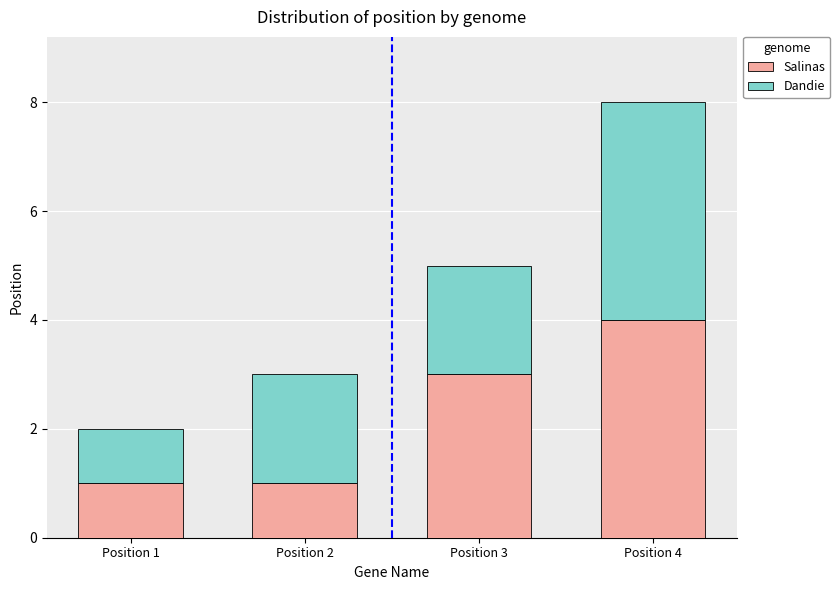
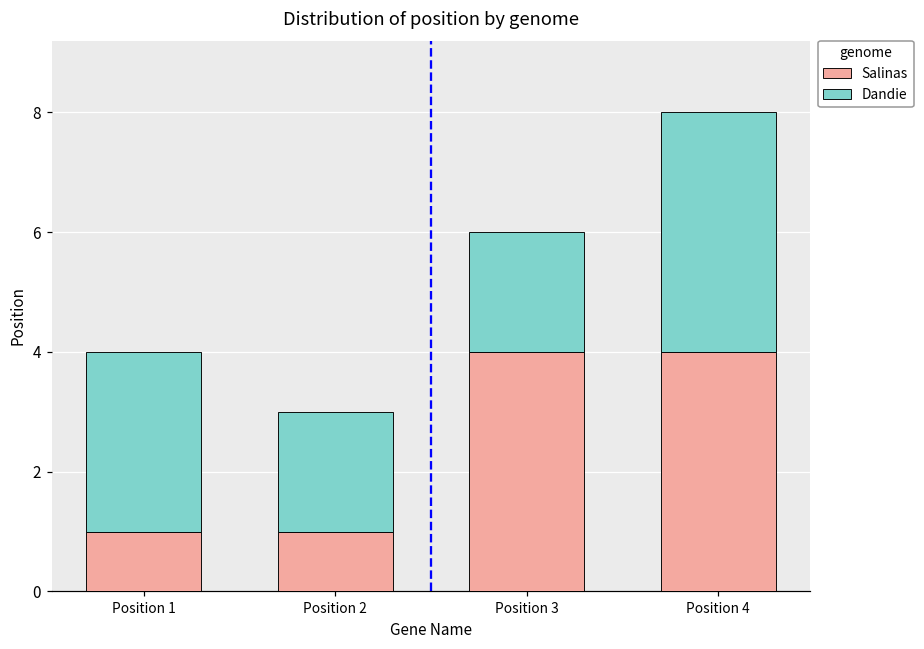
  {
    "Salinas": {
      "Position 1": 1,
      "Position 2": 1,
-     "Position 3": 3,
+     "Position 3": 4,
      "Position 4": 4
    },
    "Dandie": {
-     "Position 1": 1,
+     "Position 1": 3,
      "Position 2": 2,
      "Position 3": 2,
      "Position 4": 4
    }
  }
